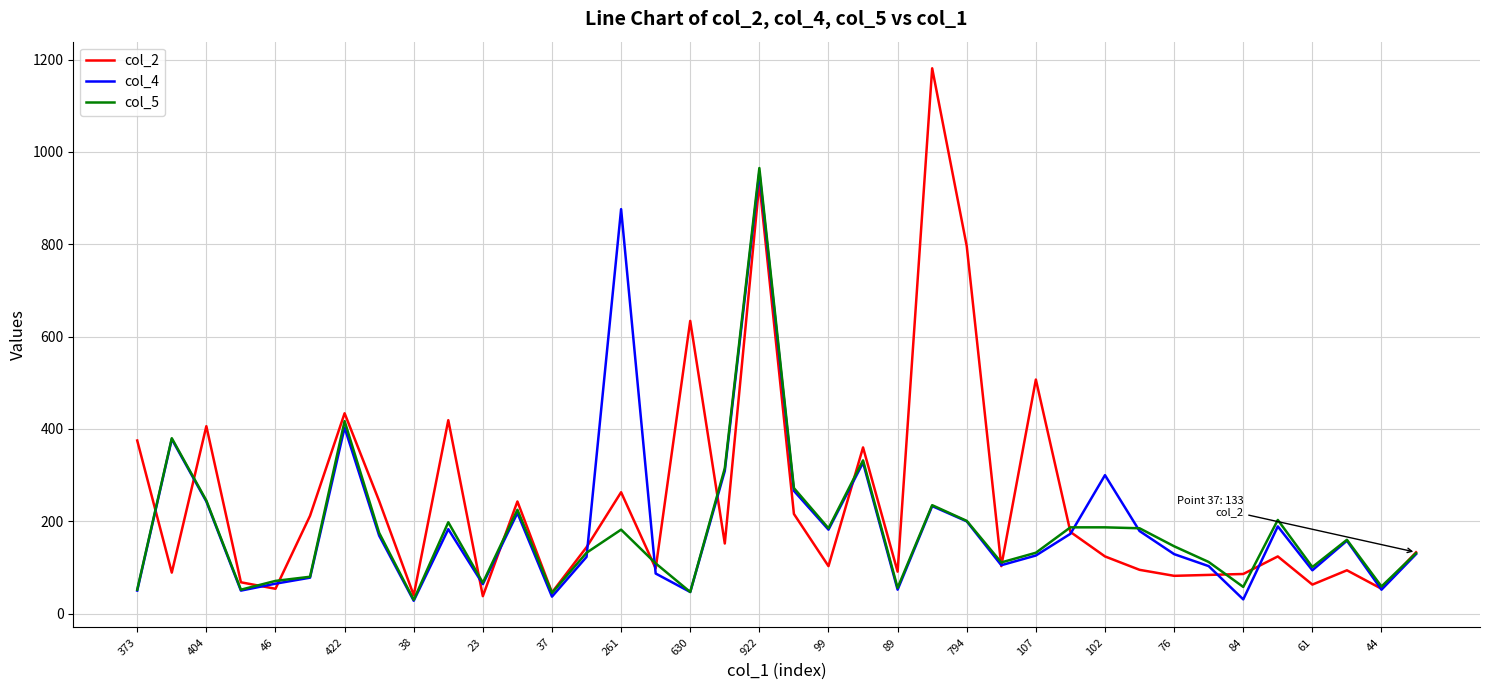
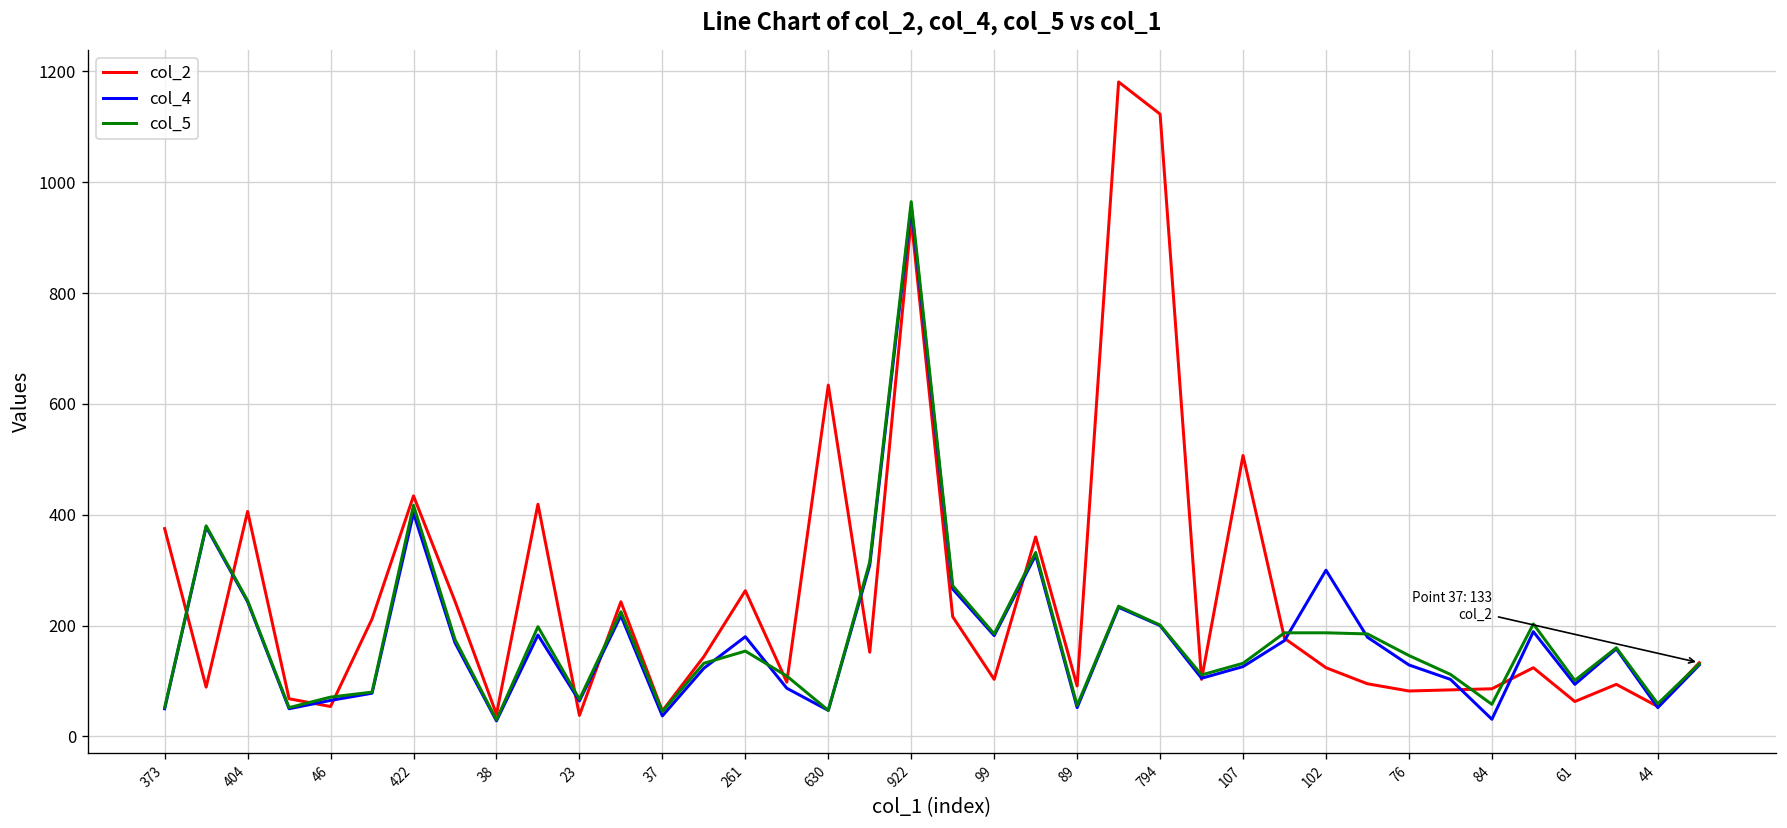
  {
    "col_2": {
      "373": 380,
      "404": 410,
      "46": 50,
      "422": 430,
      "38": 40,
      "261": 260,
      "630": 630,
      "922": 930,
      "99": 100,
      "89": 90,
-     "794": 800,
+     "794": 1120,
      "107": 510,
      "102": 120,
      "76": 80,
      "84": 90,
      "61": 60
    },
    "col_4": {
      "46": 70,
      "422": 400,
-     "261": 880,
+     "261": 180,
      "922": 960,
      "107": 130,
      "102": 300,
      "76": 130,
      "84": 30,
      "61": 90
    },
    "col_5": {
      "46": 70,
      "422": 420,
-     "261": 180,
+     "261": 150,
      "922": 970,
      "107": 130,
      "102": 190,
      "76": 150,
      "84": 60,
      "61": 100
    }
  }
